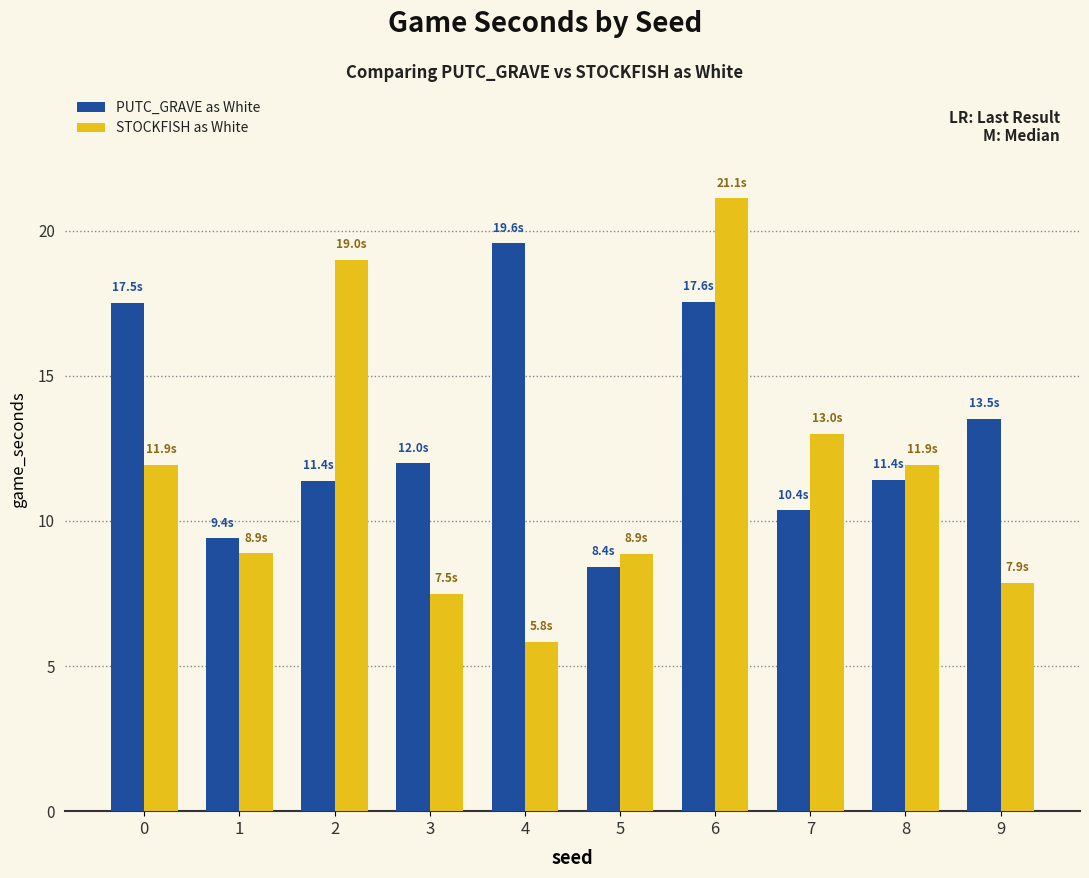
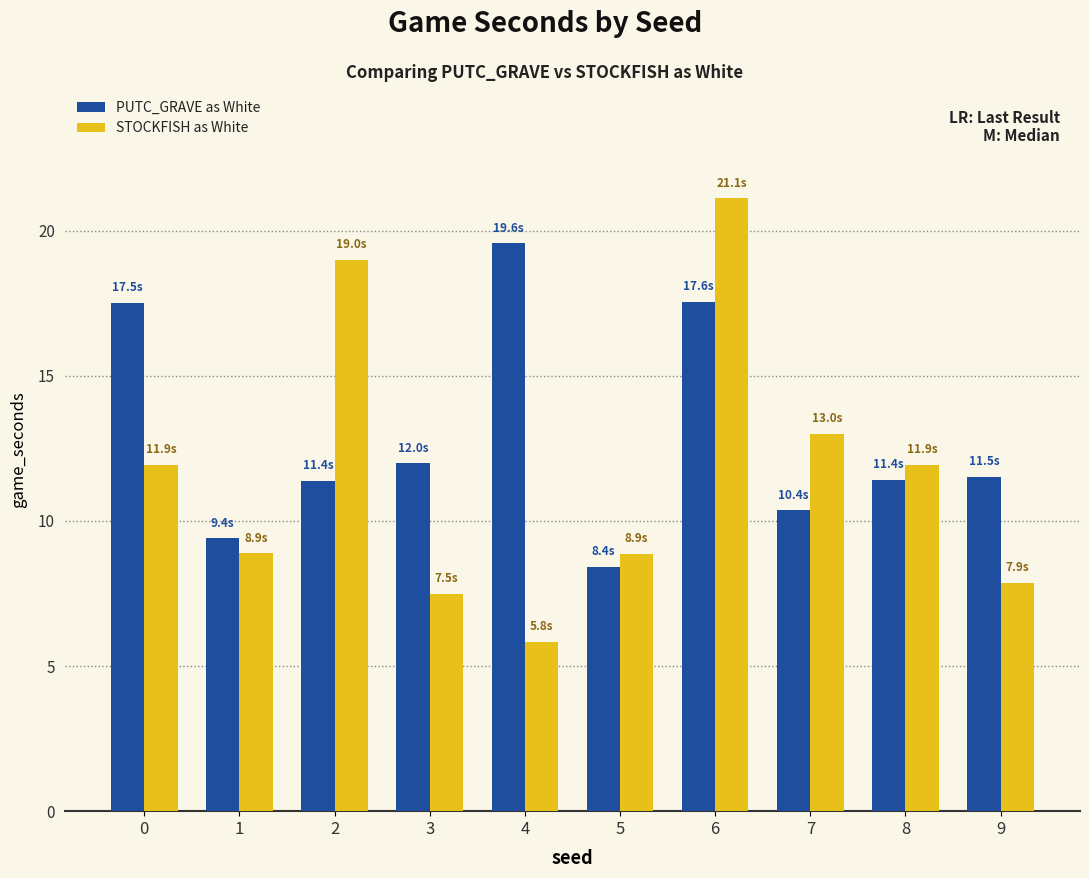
  {
    "PUTC_GRAVE as White": {
      "0": "17.5s",
      "1": "9.4s",
      "2": "11.4s",
      "3": "12.0s",
      "4": "19.6s",
      "5": "8.4s",
      "6": "17.6s",
      "7": "10.4s",
      "8": "11.4s",
-     "9": "13.5s"
+     "9": "11.5s"
    },
    "STOCKFISH as White": {
      "0": "11.9s",
      "1": "8.9s",
      "2": "19.0s",
      "3": "7.5s",
      "4": "5.8s",
      "5": "8.9s",
      "6": "21.1s",
      "7": "13.0s",
      "8": "11.9s",
      "9": "7.9s"
    }
  }
